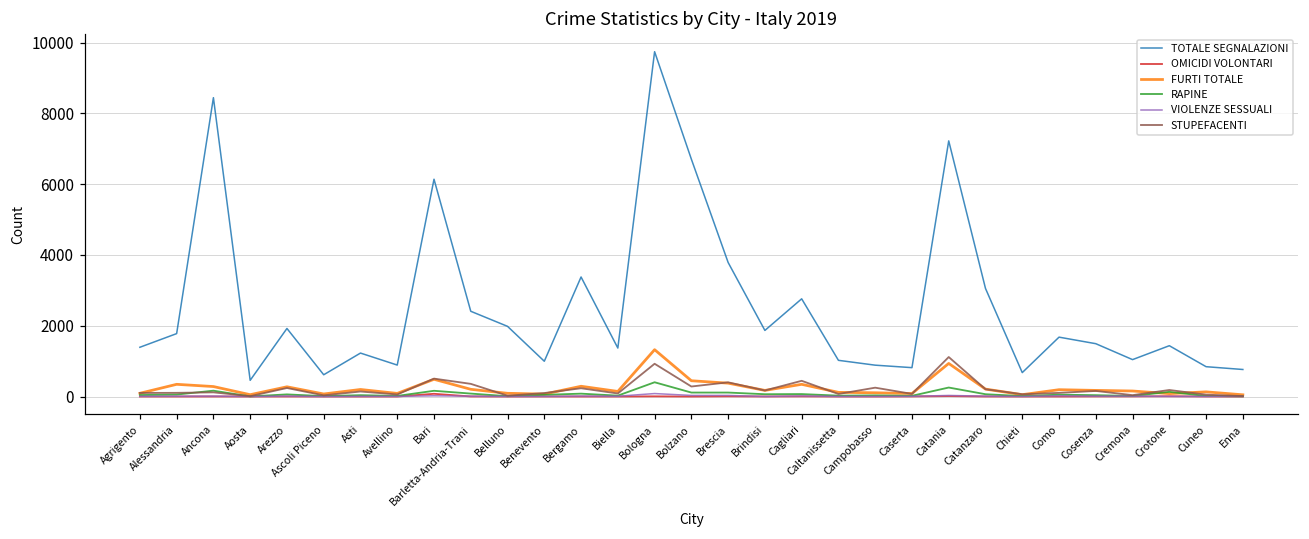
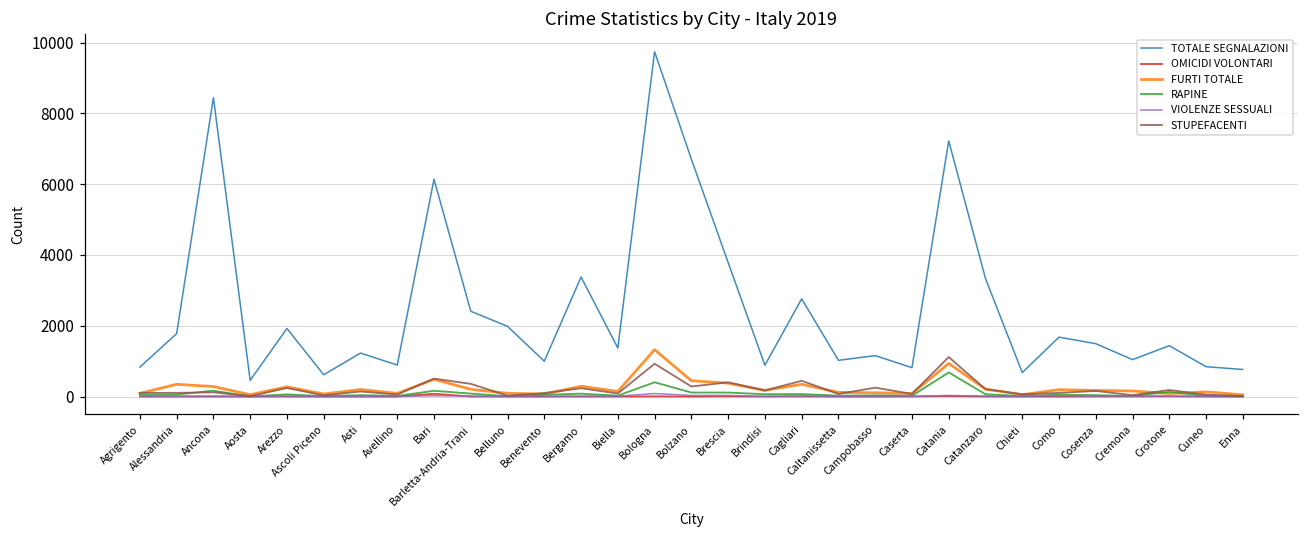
  {
    "TOTALE SEGNALAZIONI": {
-     "Agrigento": 1400,
+     "Agrigento": 800,
      "Alessandria": 1800,
      "Ancona": 8400,
      "Aosta": 500,
      "Arezzo": 1900,
      "Ascoli Piceno": 600,
      "Asti": 1200,
      "Avellino": 900,
      "Bari": 6100,
      "Barletta-Andria-Trani": 2400,
      "Belluno": 2000,
      "Benevento": 1000,
      "Bergamo": 3400,
      "Biella": 1400,
      "Bologna": 9700,
      "Bolzano": 6700,
      "Brescia": 3800,
-     "Brindisi": 1900,
+     "Brindisi": 900,
      "Cagliari": 2800,
      "Caltanissetta": 1000,
-     "Campobasso": 900,
+     "Campobasso": 1200,
      "Caserta": 800,
      "Catania": 7200,
-     "Catanzaro": 3100,
+     "Catanzaro": 3300,
      "Chieti": 700,
      "Como": 1700,
      "Cosenza": 1500,
      "Cremona": 1000,
      "Crotone": 1400,
      "Cuneo": 800,
      "Enna": 800
    },
    "FURTI TOTALE": {
      "Alessandria": 300,
      "Ancona": 300,
      "Barletta-Andria-Trani": 200,
      "Bologna": 1300,
      "Bolzano": 400,
      "Cagliari": 300,
      "Catania": 900,
      "Como": 200,
      "Cremona": 200,
      "Cuneo": 100
    },
    "RAPINE": {
      "Bari": 200,
      "Bologna": 400,
      "Bolzano": 100,
      "Brescia": 100,
-     "Catania": 300
+     "Catania": 700
    },
    "STUPEFACENTI": {
      "Barletta-Andria-Trani": 400,
      "Bologna": 900,
      "Bolzano": 300,
      "Cagliari": 400,
      "Campobasso": 300,
      "Catania": 1100
    }
  }
